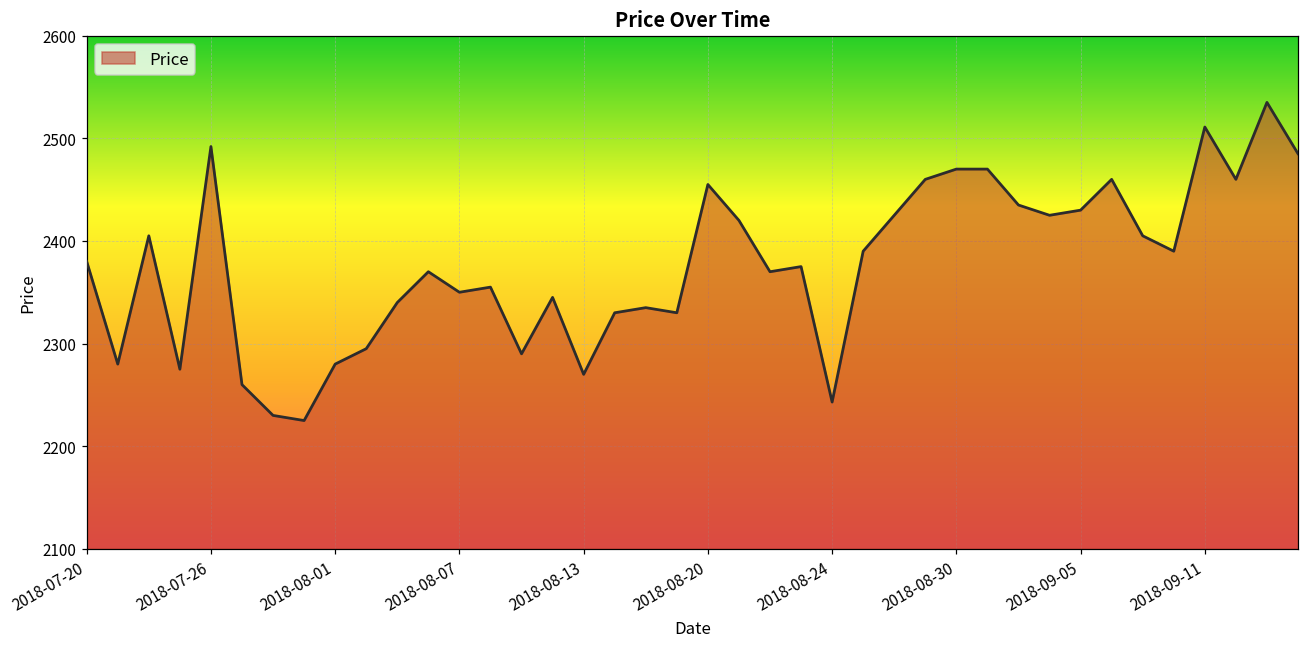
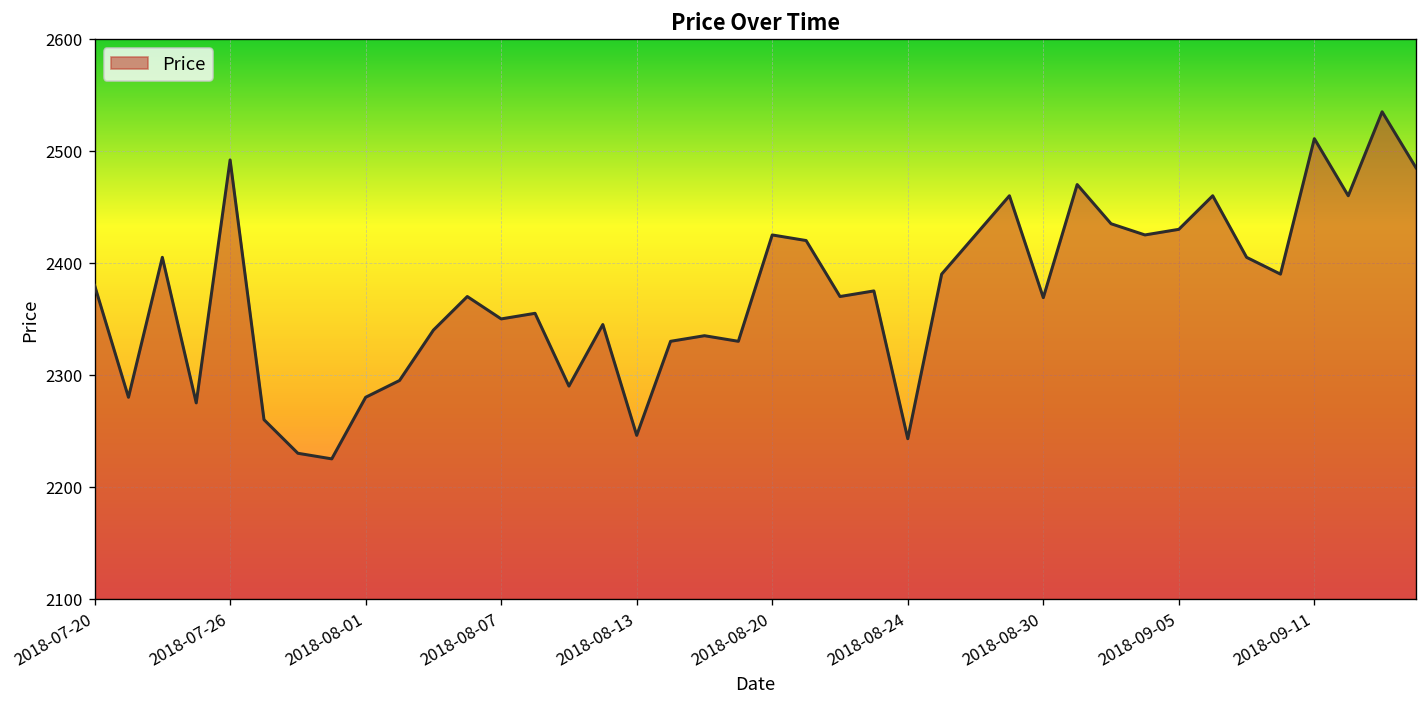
  {
    "2018-07-20": 2380,
    "2018-07-26": 2490,
    "2018-08-01": 2280,
    "2018-08-07": 2350,
-   "2018-08-13": 2270,
-   "2018-08-20": 2460,
+   "2018-08-13": 2250,
+   "2018-08-20": 2430,
    "2018-08-24": 2240,
-   "2018-08-30": 2470,
+   "2018-08-30": 2370,
    "2018-09-05": 2430,
    "2018-09-11": 2510
  }
